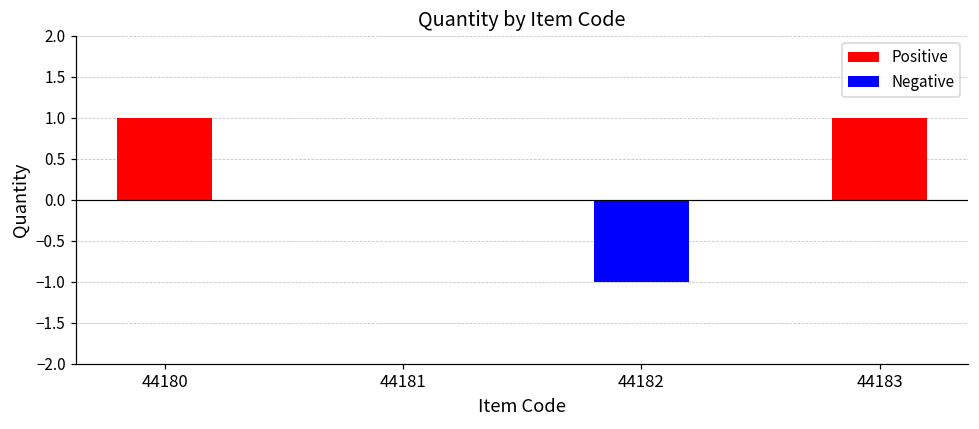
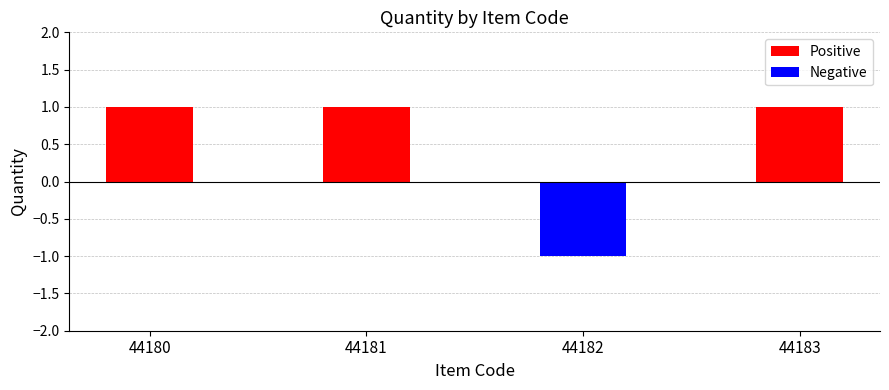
  {
    "44180": 1,
-   "44181": 0,
+   "44181": 1,
    "44182": -1,
    "44183": 1
  }
